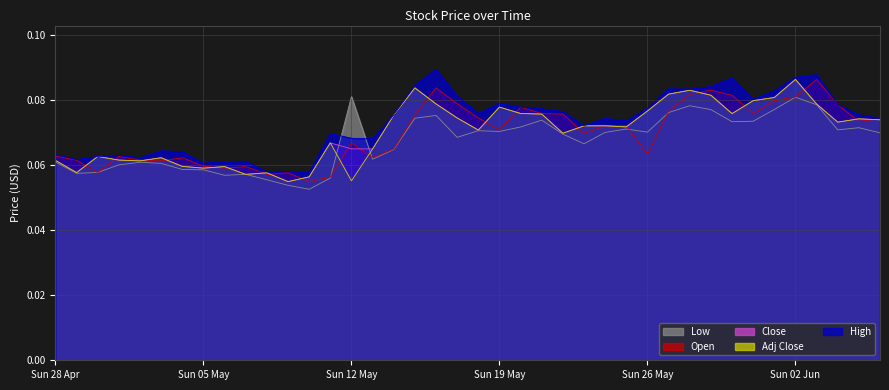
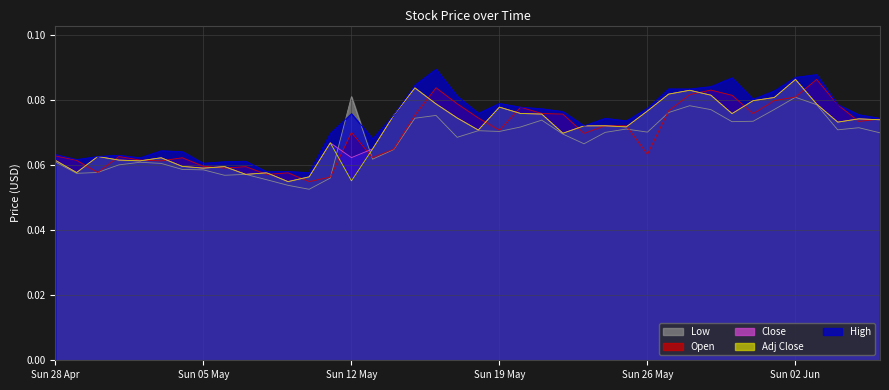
  {
    "Low": {
      "Sun 12 May": 0.081,
      "Sun 26 May": 0.070
    },
    "Open": {
-     "Sun 12 May": 0.067,
+     "Sun 12 May": 0.070,
      "Sun 26 May": 0.063
    },
    "Close": {
-     "Sun 12 May": 0.065
+     "Sun 12 May": 0.062
    },
    "Adj Close": {
      "Sun 12 May": 0.055
    },
    "High": {
      "Sun 05 May": 0.061,
-     "Sun 12 May": 0.068,
+     "Sun 12 May": 0.076,
      "Sun 19 May": 0.079,
      "Sun 26 May": 0.078
    }
  }
